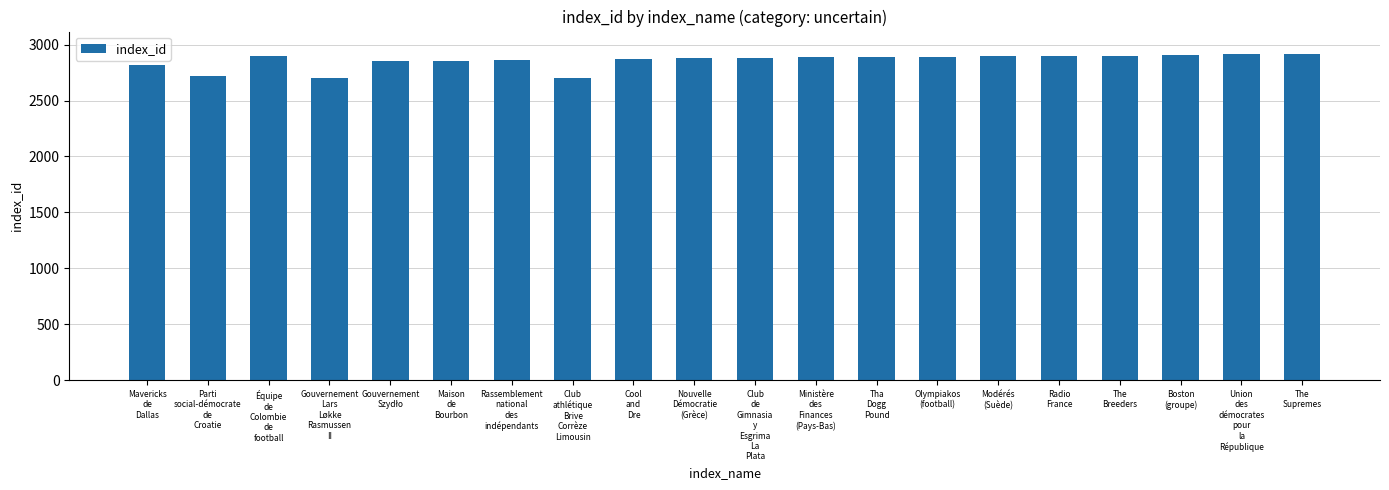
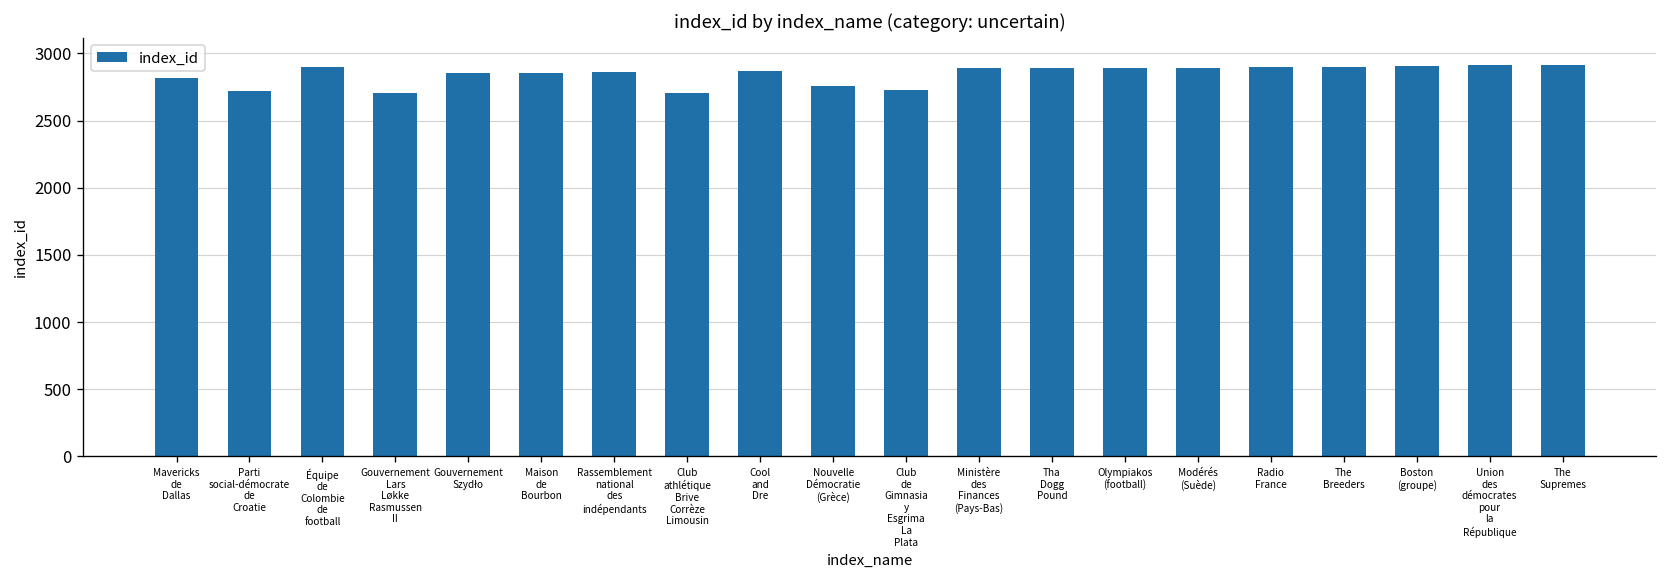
  {
    "Mavericks de Dallas": 2810,
    "Parti social-démocrate de Croatie": 2720,
    "Équipe de Colombie de football": 2900,
    "Gouvernement Lars Løkke Rasmussen II": 2710,
    "Gouvernement Szydło": 2850,
    "Maison de Bourbon": 2860,
    "Rassemblement national des indépendants": 2860,
    "Club athlétique Brive Corrèze Limousin": 2710,
    "Cool and Dre": 2870,
-   "Nouvelle Démocratie (Grèce)": 2880,
-   "Club de Gimnasia y Esgrima La Plata": 2880,
+   "Nouvelle Démocratie (Grèce)": 2750,
+   "Club de Gimnasia y Esgrima La Plata": 2730,
    "Ministère des Finances (Pays-Bas)": 2890,
    "Tha Dogg Pound": 2890,
    "Olympiakos (football)": 2890,
    "Modérés (Suède)": 2900,
    "Radio France": 2900,
    "The Breeders": 2900,
    "Boston (groupe)": 2910,
    "Union des démocrates pour la République": 2910,
    "The Supremes": 2920
  }
